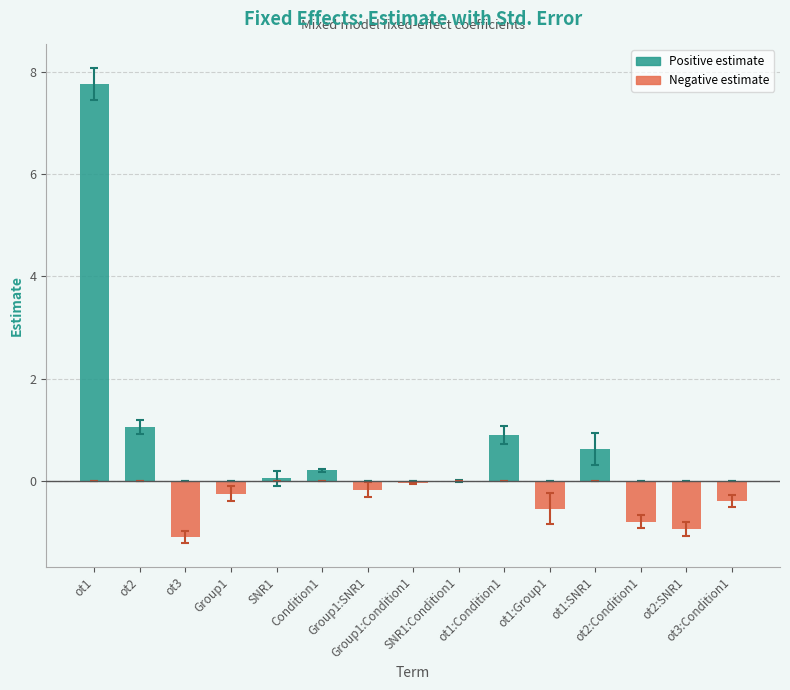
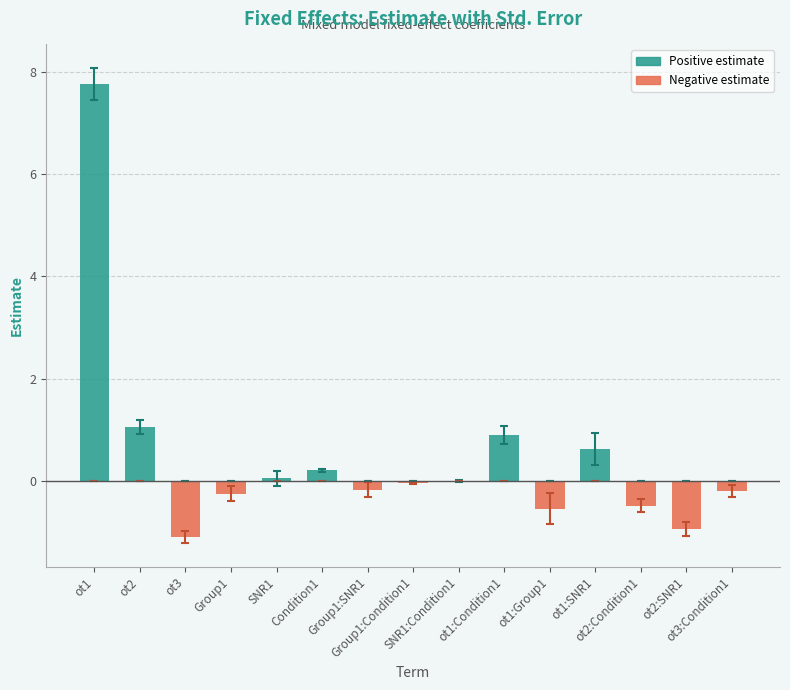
  {
    "Negative estimate": {
      "ot1": 0.0,
      "ot2": 0.0,
      "ot3": -1.1,
      "Group1": -0.2,
      "SNR1": 0.0,
      "Condition1": 0.0,
      "Group1:SNR1": -0.2,
      "SNR1:Condition1": 0.0,
      "ot1:Condition1": 0.0,
      "ot1:Group1": -0.5,
      "ot1:SNR1": 0.0,
-     "ot2:Condition1": -0.8,
+     "ot2:Condition1": -0.5,
      "ot2:SNR1": -0.9,
-     "ot3:Condition1": -0.4
+     "ot3:Condition1": -0.2
    }
  }
